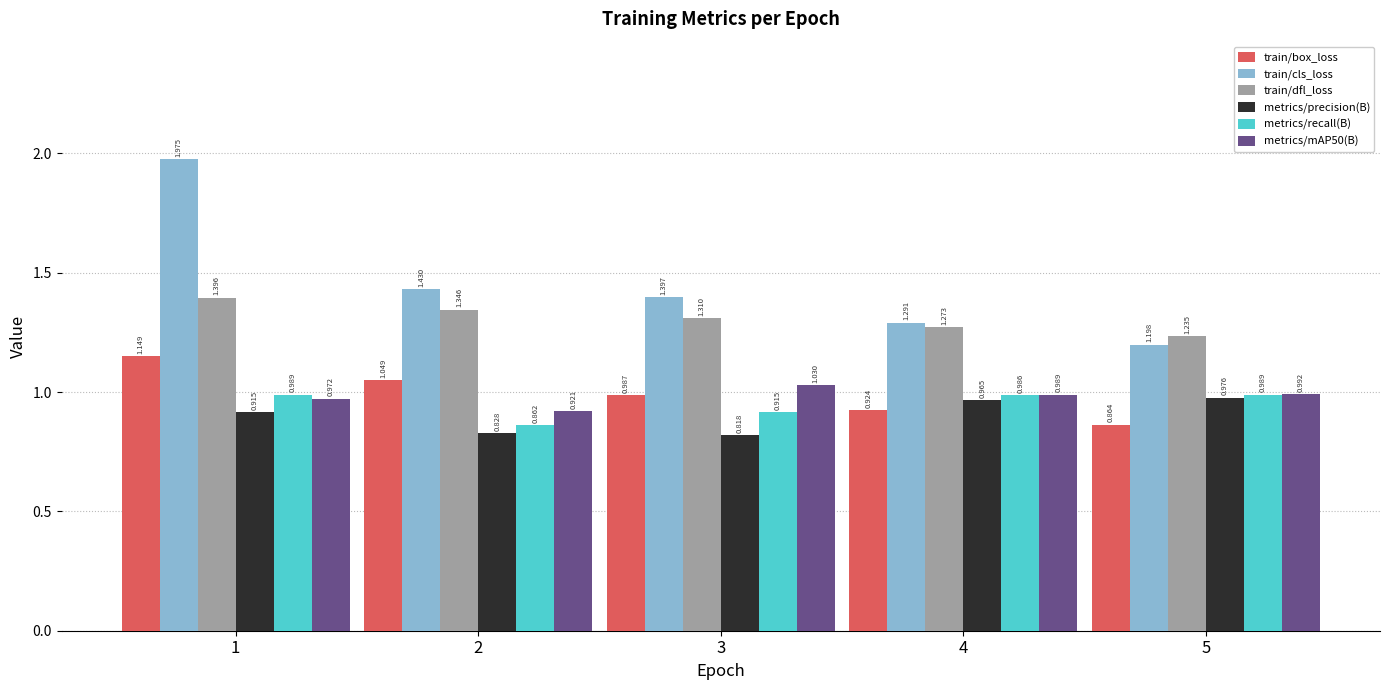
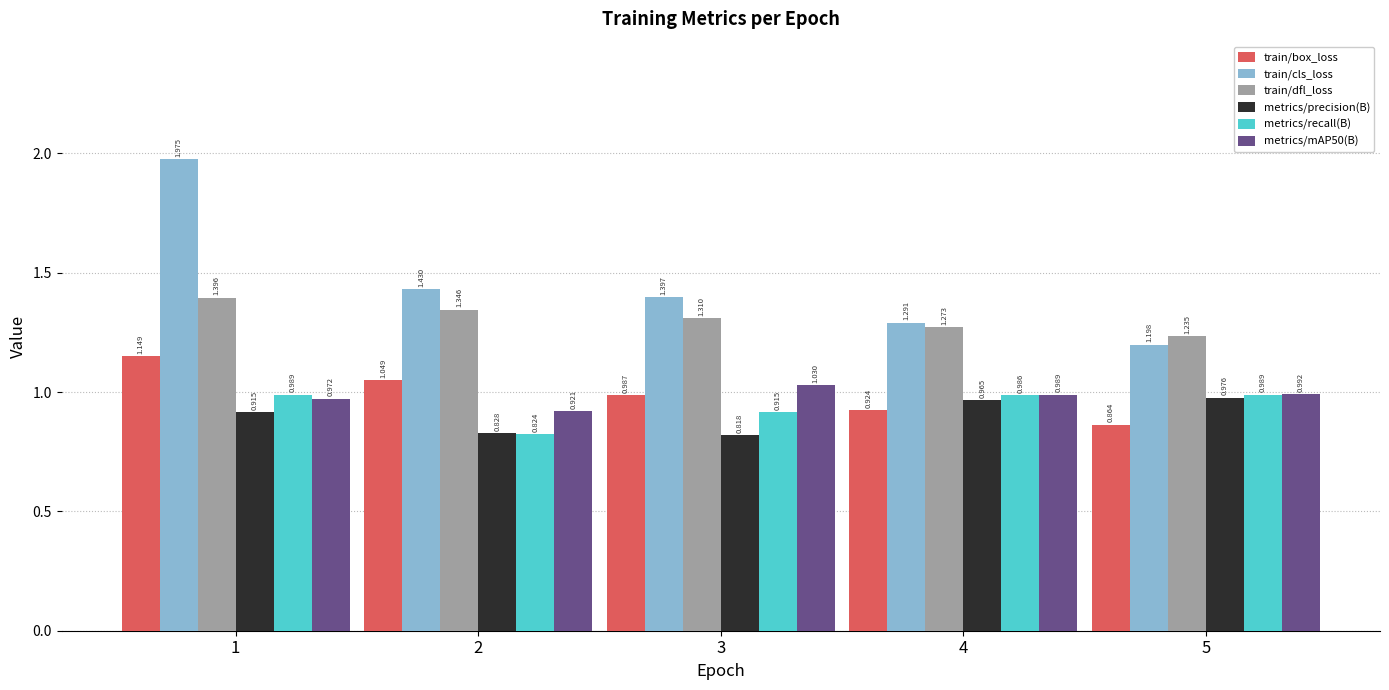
  {
    "train/box_loss": {
      "1": 1.149,
      "2": 1.049,
      "3": 0.987,
      "4": 0.924,
      "5": 0.864
    },
    "train/cls_loss": {
      "1": 1.975,
      "2": 1.430,
      "3": 1.397,
      "4": 1.291,
      "5": 1.198
    },
    "train/dfl_loss": {
      "1": 1.396,
      "2": 1.346,
      "3": 1.310,
      "4": 1.273,
      "5": 1.235
    },
    "metrics/precision(B)": {
      "1": 0.915,
      "2": 0.828,
      "3": 0.818,
      "4": 0.965,
      "5": 0.976
    },
    "metrics/recall(B)": {
      "1": 0.989,
-     "2": 0.862,
+     "2": 0.824,
      "3": 0.915,
      "4": 0.986,
      "5": 0.989
    },
    "metrics/mAP50(B)": {
      "1": 0.972,
      "2": 0.921,
      "3": 1.030,
      "4": 0.989,
      "5": 0.992
    }
  }
